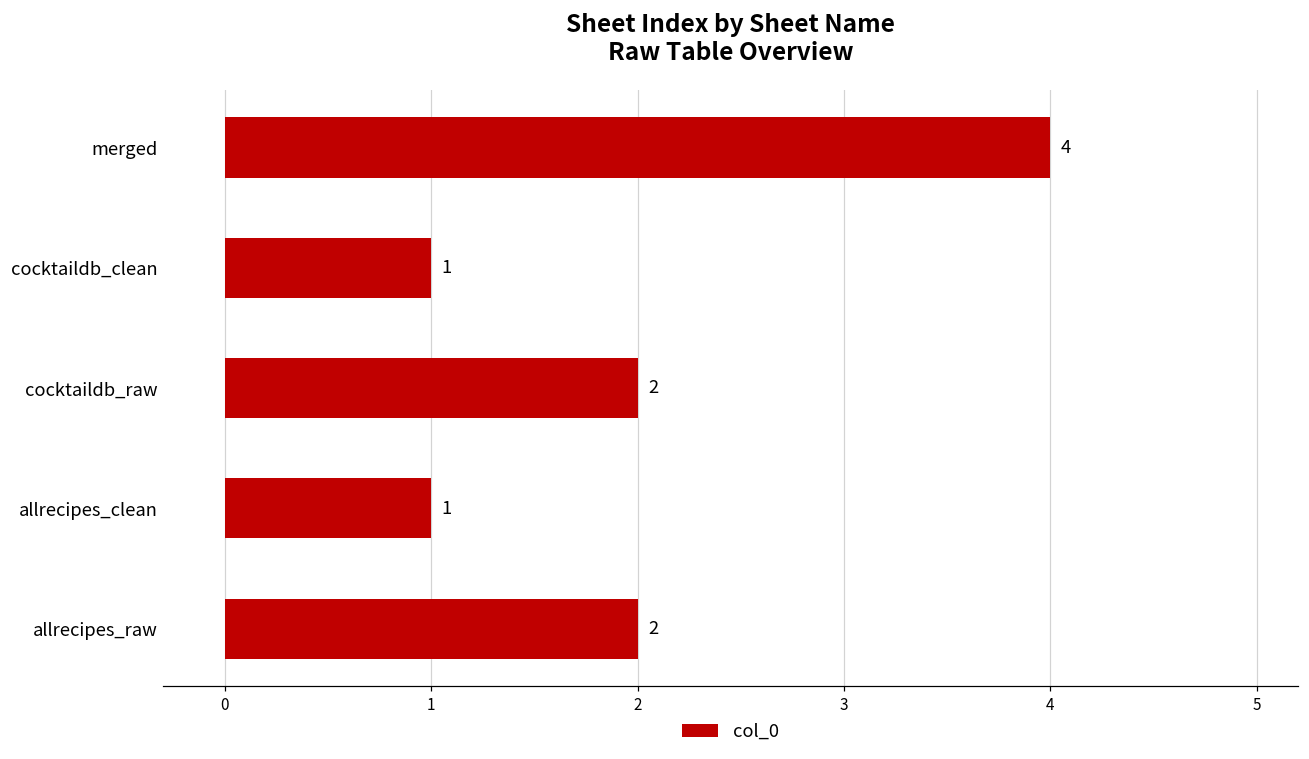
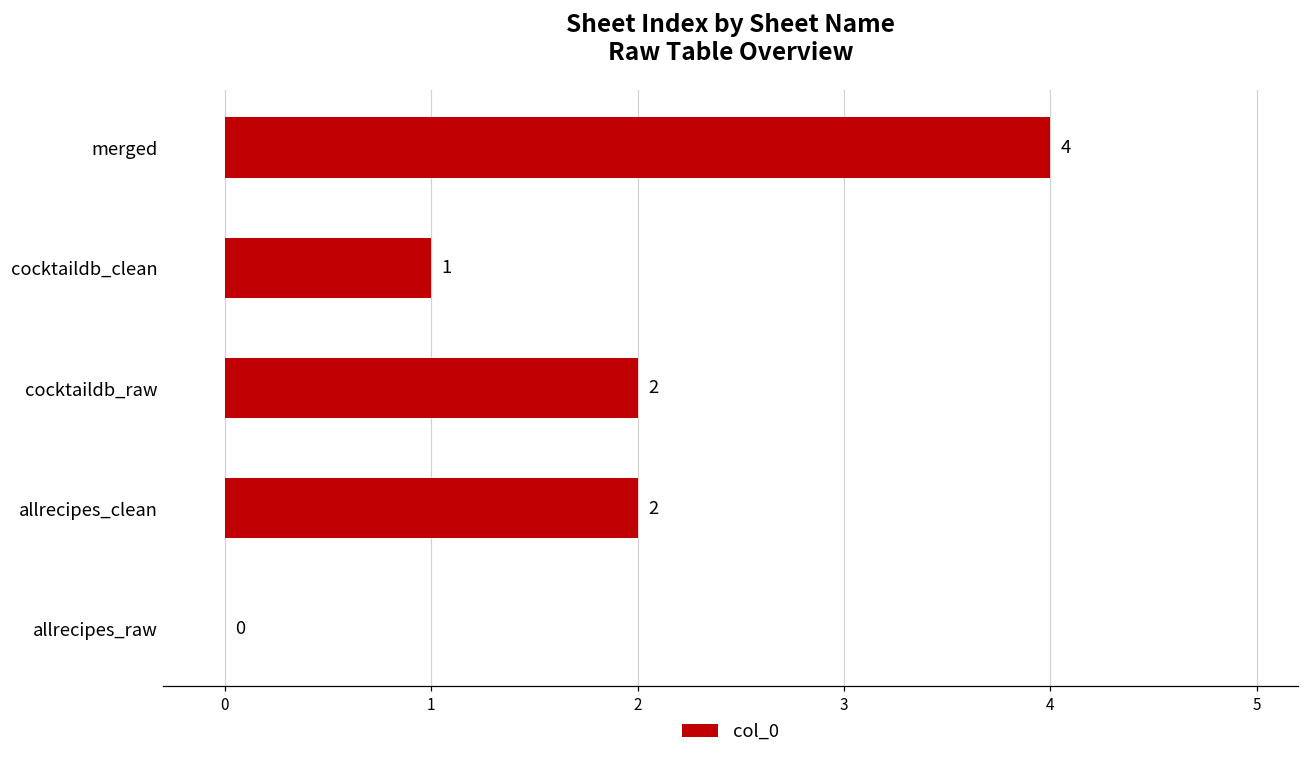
  {
    "merged": 4,
    "cocktaildb_clean": 1,
    "cocktaildb_raw": 2,
-   "allrecipes_clean": 1,
-   "allrecipes_raw": 2
+   "allrecipes_clean": 2,
+   "allrecipes_raw": 0
  }
